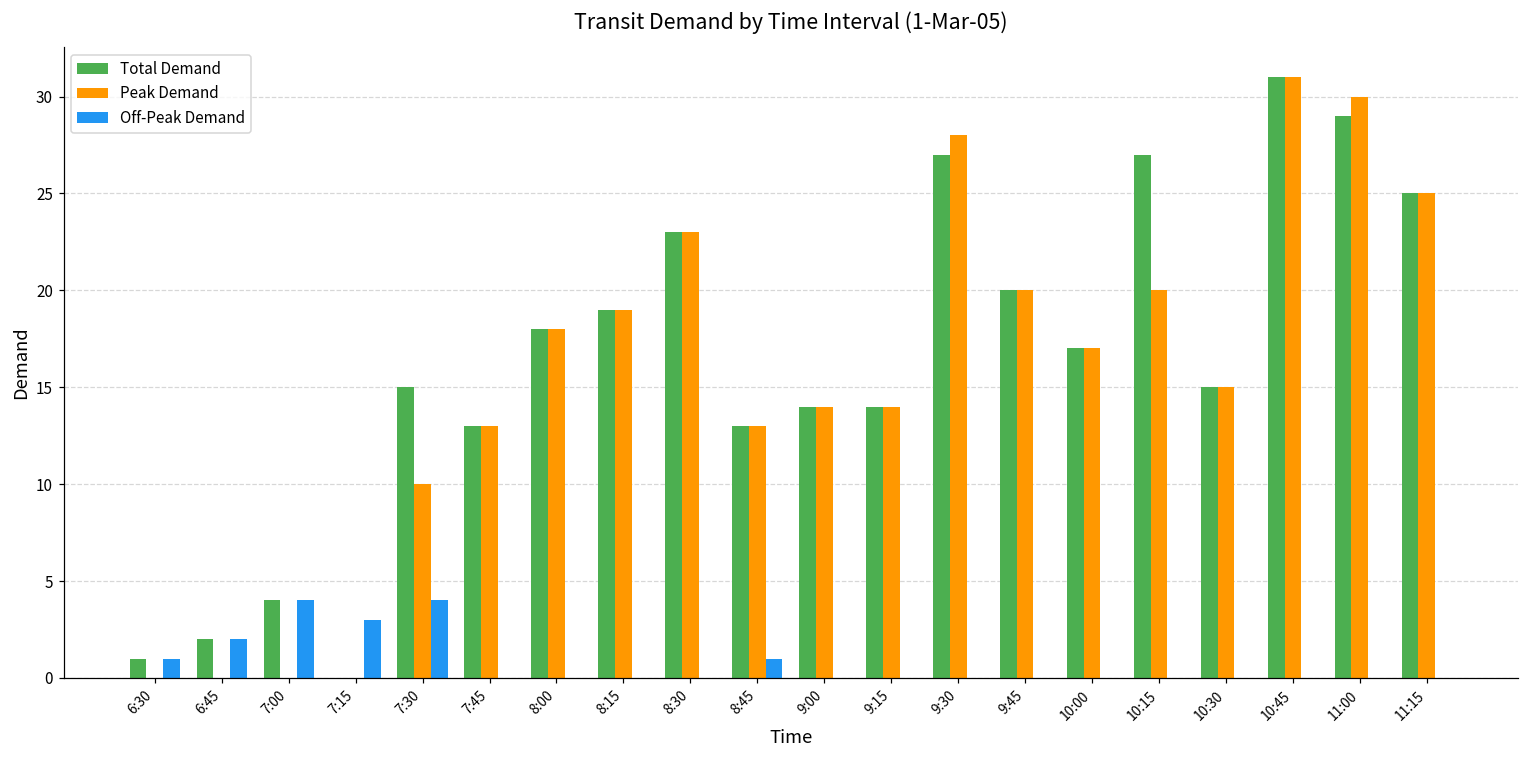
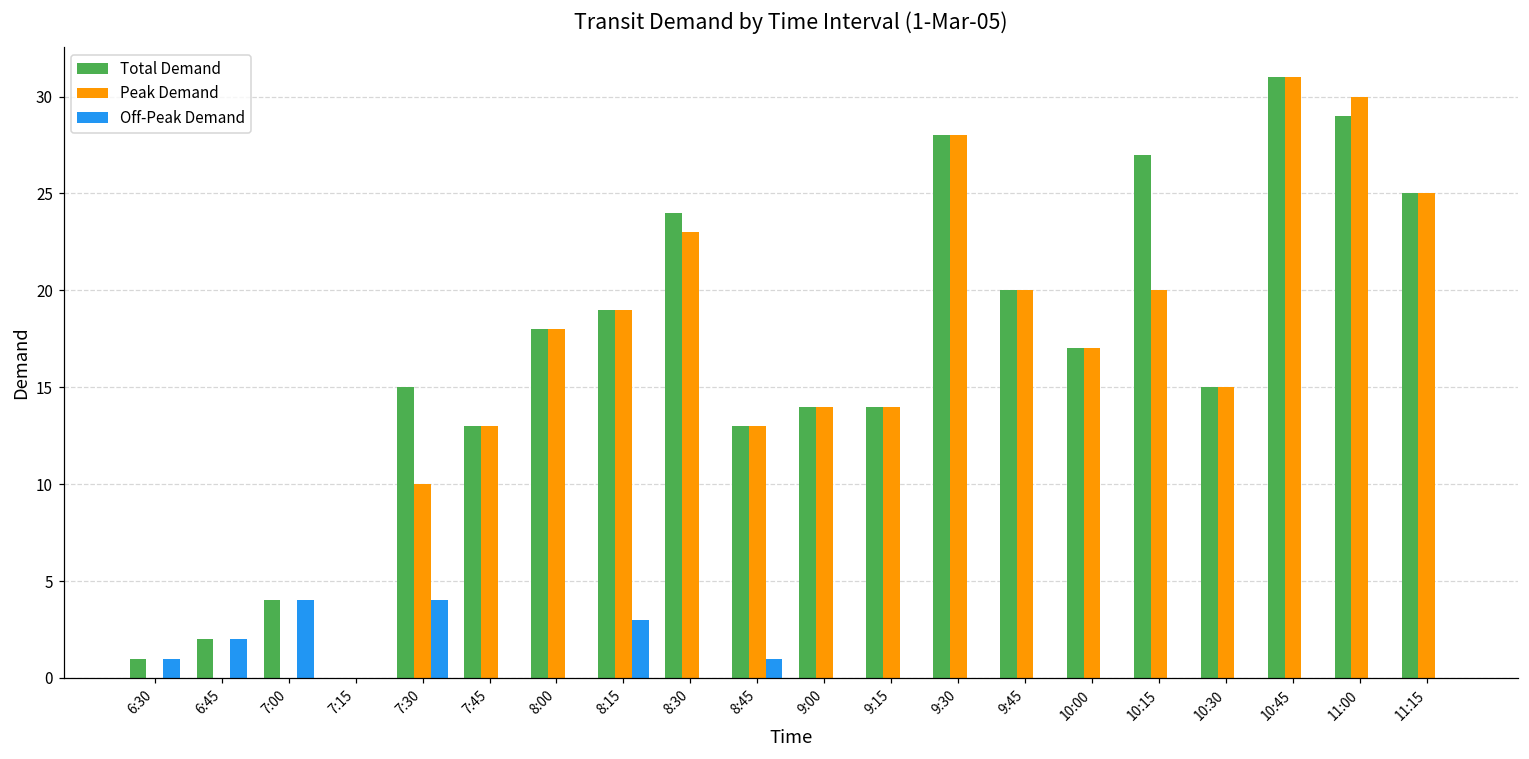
  {
    "Total Demand": {
      "6:30": 1,
      "6:45": 2,
      "7:00": 4,
      "7:15": 0,
      "7:30": 15,
      "7:45": 13,
      "8:00": 18,
      "8:15": 19,
-     "8:30": 23,
+     "8:30": 24,
      "8:45": 13,
      "9:00": 14,
      "9:15": 14,
-     "9:30": 27,
+     "9:30": 28,
      "9:45": 20,
      "10:00": 17,
      "10:15": 27,
      "10:30": 15,
      "10:45": 31,
      "11:00": 29,
      "11:15": 25
    },
    "Peak Demand": {
      "6:30": 0,
      "6:45": 0,
      "7:00": 0,
      "7:15": 0,
      "7:30": 10,
      "7:45": 13,
      "8:00": 18,
      "8:15": 19,
      "8:30": 23,
      "8:45": 13,
      "9:00": 14,
      "9:15": 14,
      "9:30": 28,
      "9:45": 20,
      "10:00": 17,
      "10:15": 20,
      "10:30": 15,
      "10:45": 31,
      "11:00": 30,
      "11:15": 25
    },
    "Off-Peak Demand": {
      "6:30": 1,
      "6:45": 2,
      "7:00": 4,
-     "7:15": 3,
+     "7:15": 0,
      "7:30": 4,
      "7:45": 0,
      "8:00": 0,
-     "8:15": 0,
+     "8:15": 3,
      "8:30": 0,
      "8:45": 1,
      "9:00": 0,
      "9:15": 0,
      "9:30": 0,
      "9:45": 0,
      "10:00": 0,
      "10:15": 0,
      "10:30": 0,
      "10:45": 0,
      "11:00": 0,
      "11:15": 0
    }
  }
